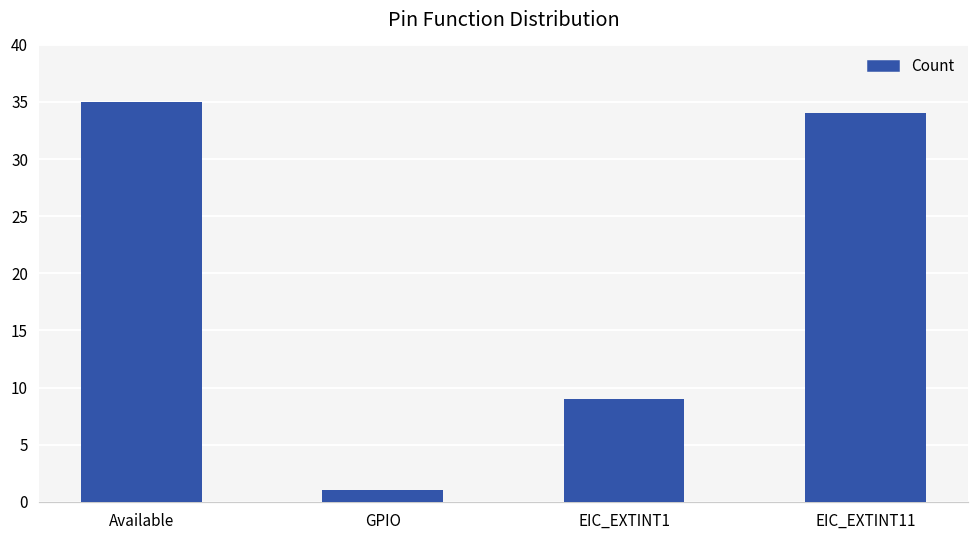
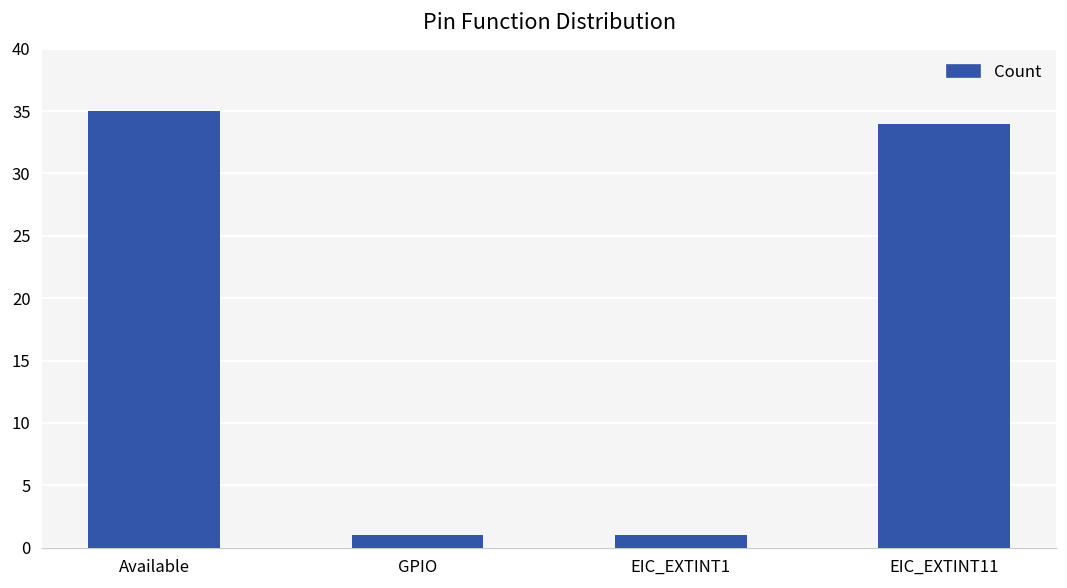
  {
    "Available": 35,
    "GPIO": 1,
-   "EIC_EXTINT1": 9,
+   "EIC_EXTINT1": 1,
    "EIC_EXTINT11": 34
  }
